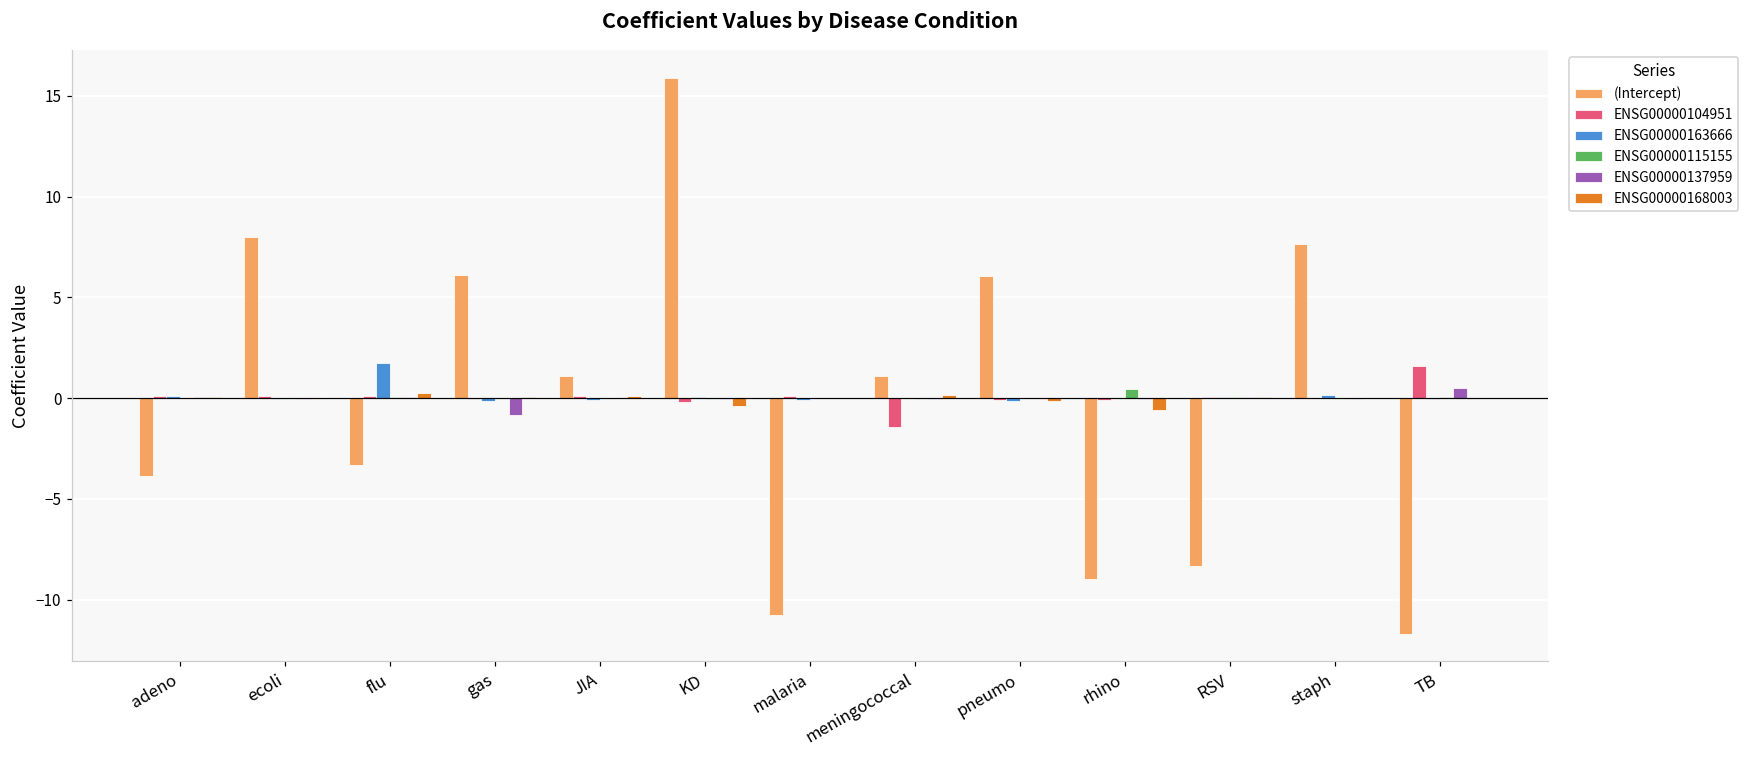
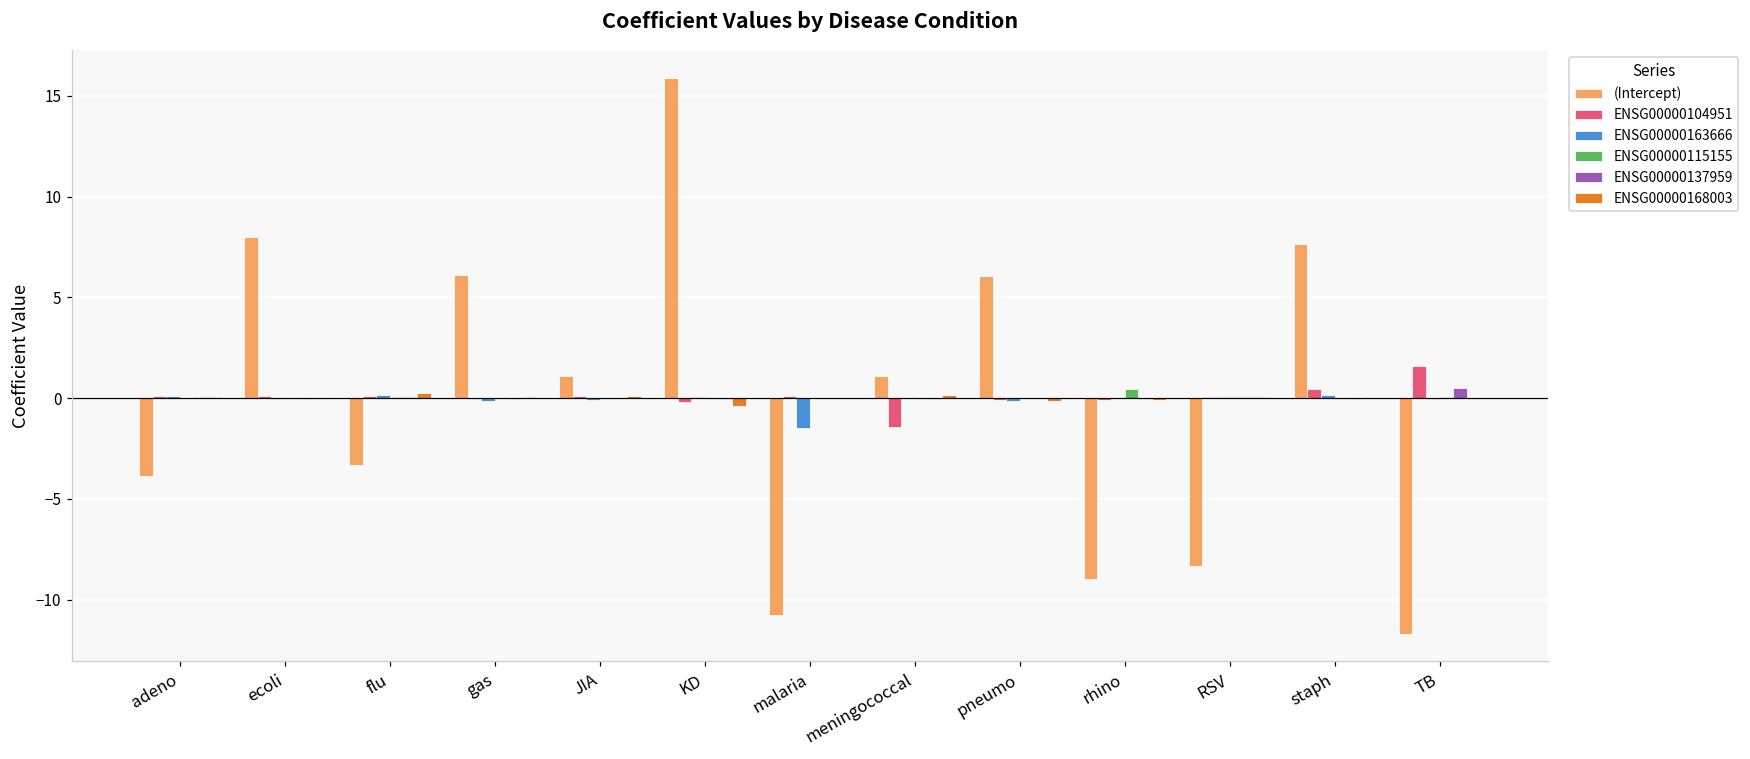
  {
    "(Intercept)": {
      "adeno": -3.8,
      "ecoli": 8.0,
      "flu": -3.3,
      "gas": 6.1,
      "JIA": 1.1,
      "KD": 15.9,
      "malaria": -10.8,
      "meningococcal": 1.1,
      "pneumo": 6.1,
      "rhino": -9.0,
      "RSV": -8.3,
      "staph": 7.6,
      "TB": -11.7
    },
    "ENSG00000104951": {
      "KD": -0.2,
      "meningococcal": -1.4,
-     "staph": 0.0,
+     "staph": 0.5,
      "TB": 1.6
    },
    "ENSG00000163666": {
-     "flu": 1.7,
-     "malaria": -0.1,
+     "flu": 0.1,
+     "malaria": -1.5,
      "pneumo": -0.1,
      "staph": 0.2
    },
    "ENSG00000115155": {
      "rhino": 0.5
    },
    "ENSG00000137959": {
-     "gas": -0.9,
+     "gas": 0.0,
      "TB": 0.5
    },
    "ENSG00000168003": {
      "flu": 0.3,
      "KD": -0.4,
      "meningococcal": 0.2,
-     "rhino": -0.6
+     "rhino": -0.1
    }
  }
